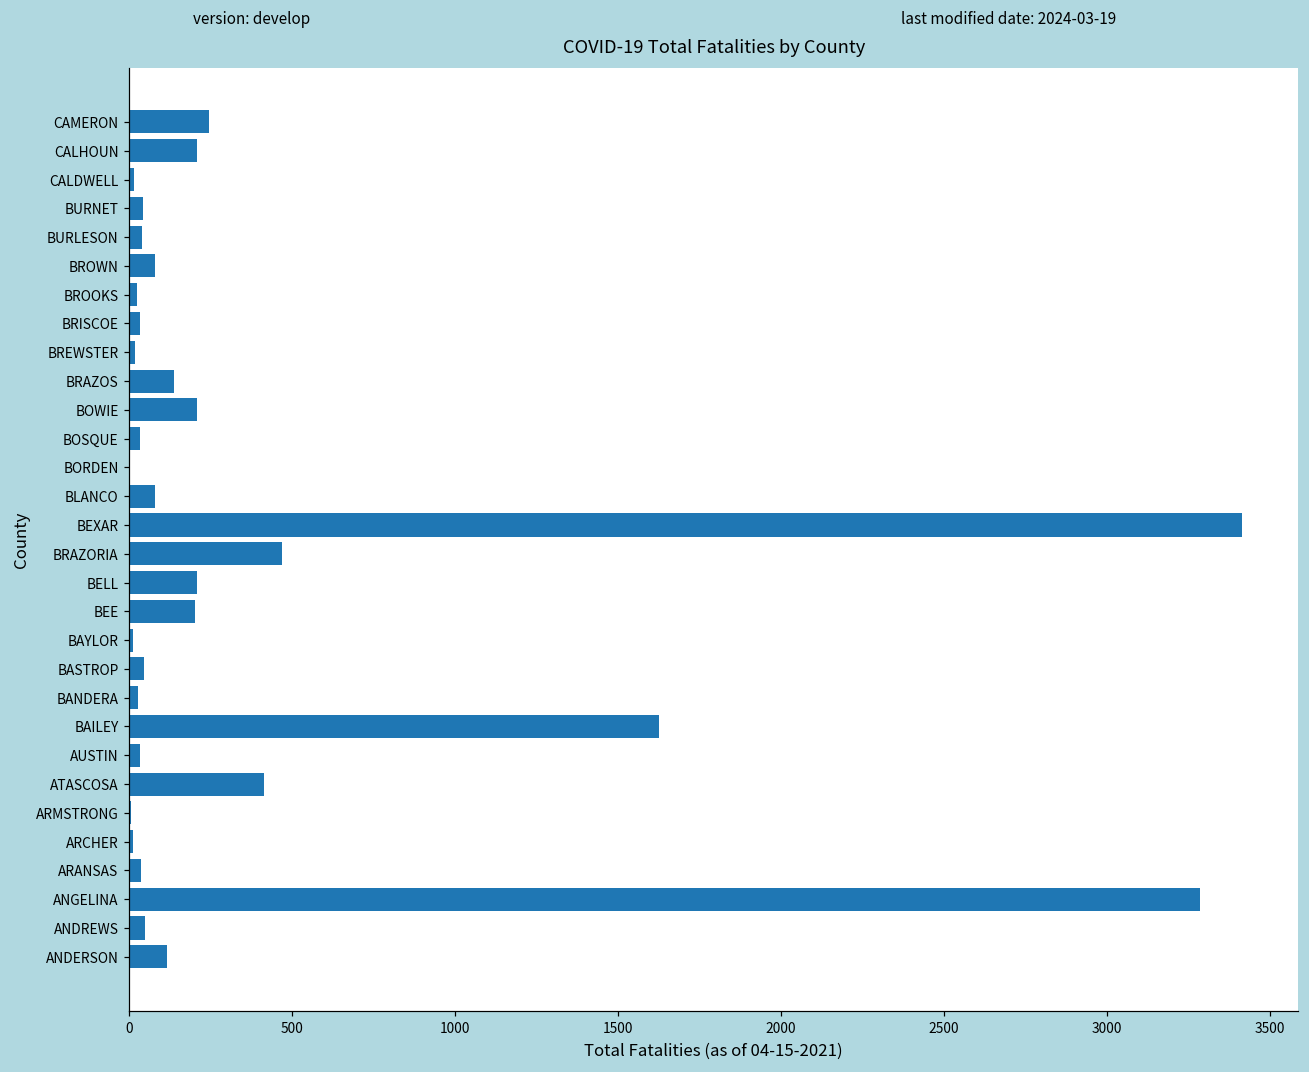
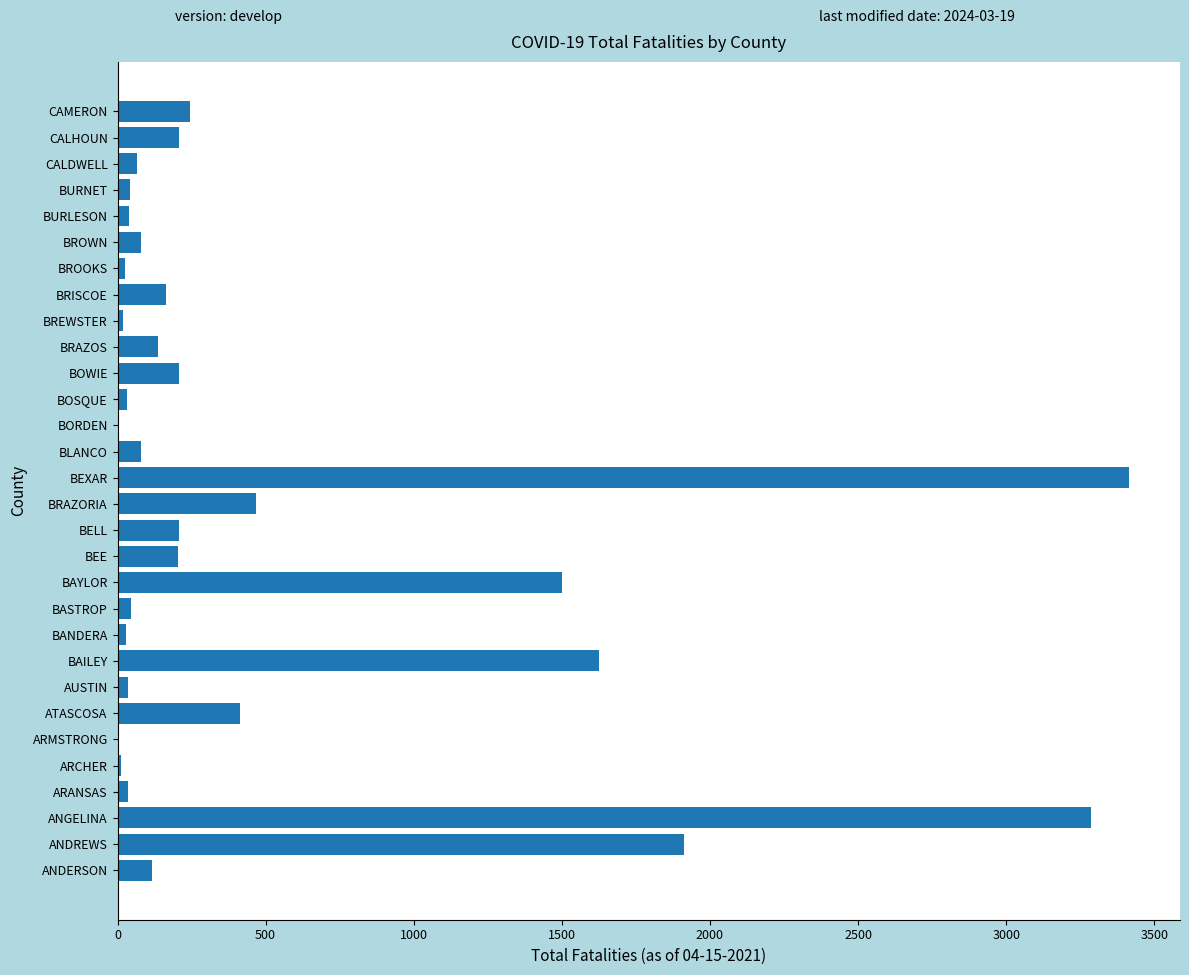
  {
    "CAMERON": 240,
    "CALHOUN": 210,
-   "CALDWELL": 10,
+   "CALDWELL": 70,
    "BURNET": 40,
    "BURLESON": 40,
    "BROWN": 80,
    "BROOKS": 30,
-   "BRISCOE": 30,
+   "BRISCOE": 160,
    "BREWSTER": 20,
    "BRAZOS": 140,
    "BOWIE": 210,
    "BOSQUE": 30,
    "BLANCO": 80,
    "BEXAR": 3420,
    "BRAZORIA": 470,
    "BELL": 210,
    "BEE": 200,
-   "BAYLOR": 10,
+   "BAYLOR": 1500,
    "BASTROP": 40,
    "BANDERA": 30,
    "BAILEY": 1630,
    "AUSTIN": 30,
    "ATASCOSA": 410,
    "ARCHER": 10,
    "ARANSAS": 40,
    "ANGELINA": 3290,
-   "ANDREWS": 50,
+   "ANDREWS": 1910,
    "ANDERSON": 120
  }
